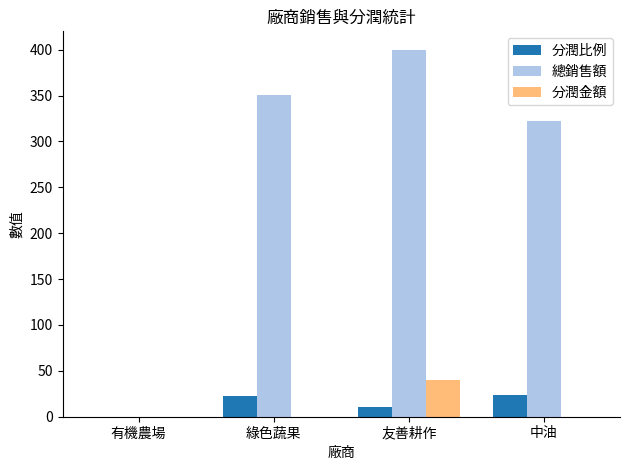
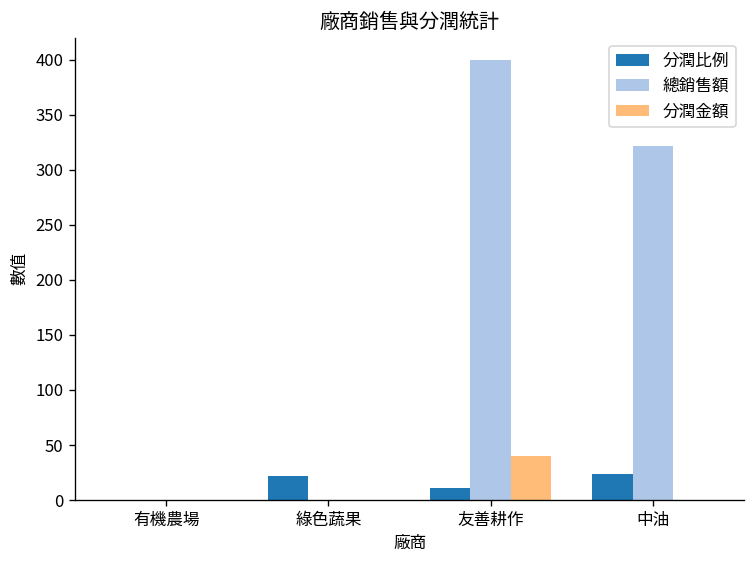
  {
    "分潤比例": {
      "綠色蔬果": 20,
      "友善耕作": 10,
      "中油": 20
    },
    "總銷售額": {
      "有機農場": 0,
-     "綠色蔬果": 350,
+     "綠色蔬果": 0,
      "友善耕作": 400,
      "中油": 320
    },
    "分潤金額": {
      "有機農場": 0,
      "綠色蔬果": 0,
      "友善耕作": 40,
      "中油": 0
    }
  }
